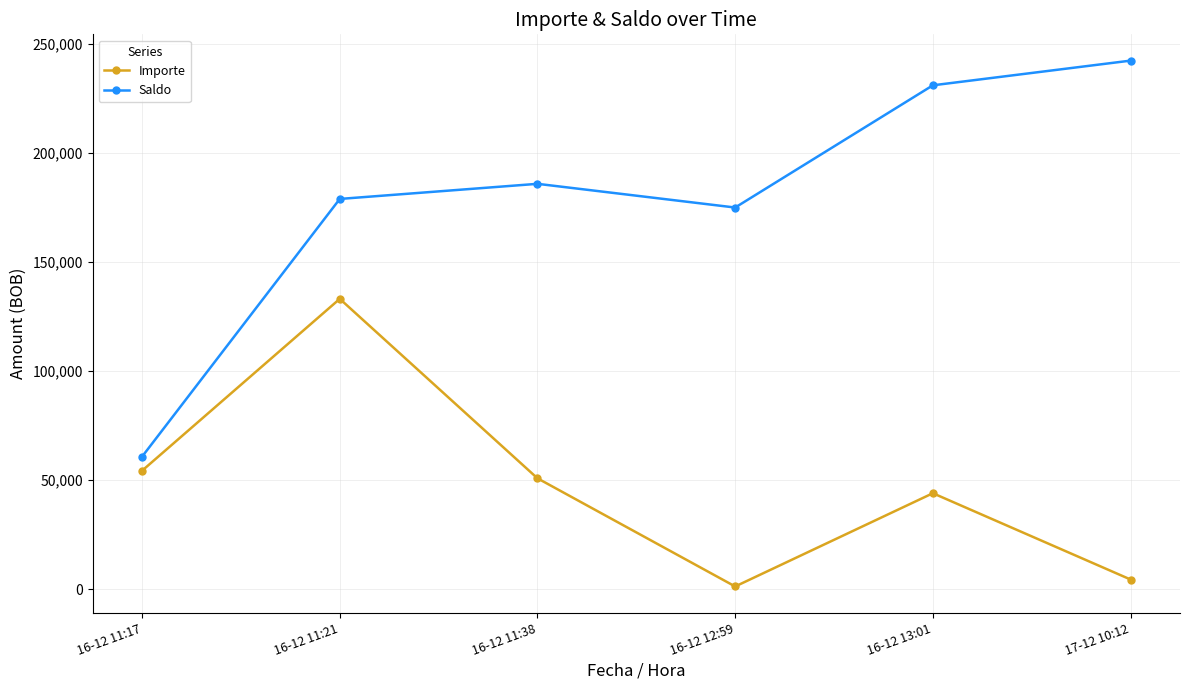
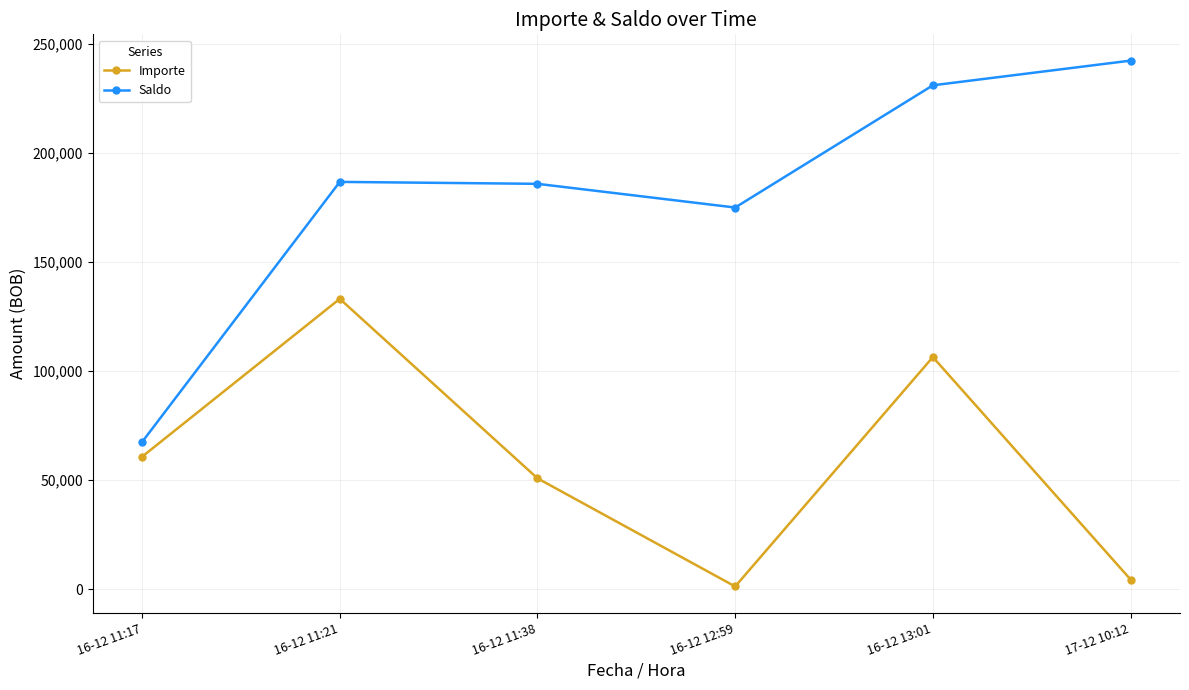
  {
    "Importe": {
-     "16-12 11:17": "54,000",
+     "16-12 11:17": "61,000",
      "16-12 11:21": "133,000",
      "16-12 11:38": "51,000",
      "16-12 12:59": "1,000",
-     "16-12 13:01": "44,000",
+     "16-12 13:01": "106,000",
      "17-12 10:12": "4,000"
    },
    "Saldo": {
-     "16-12 11:17": "61,000",
-     "16-12 11:21": "179,000",
+     "16-12 11:17": "67,000",
+     "16-12 11:21": "187,000",
      "16-12 11:38": "186,000",
      "16-12 12:59": "175,000",
      "16-12 13:01": "231,000",
      "17-12 10:12": "242,000"
    }
  }
